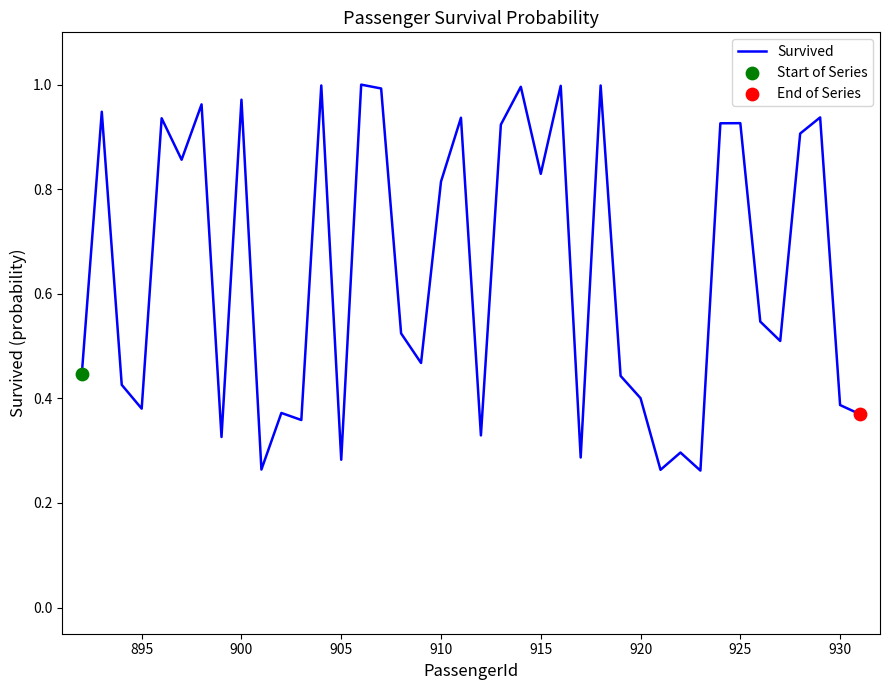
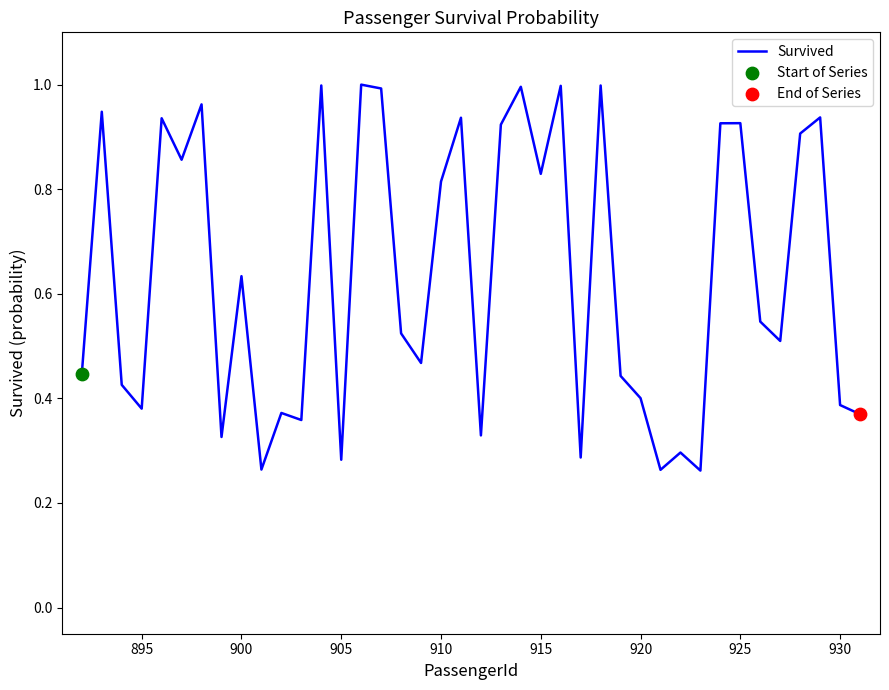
  {
    "Survived": {
      "895": 0.38,
-     "900": 0.97,
+     "900": 0.63,
      "905": 0.28,
      "910": 0.81,
      "915": 0.83,
      "920": 0.40,
      "925": 0.93,
      "930": 0.39
    }
  }
